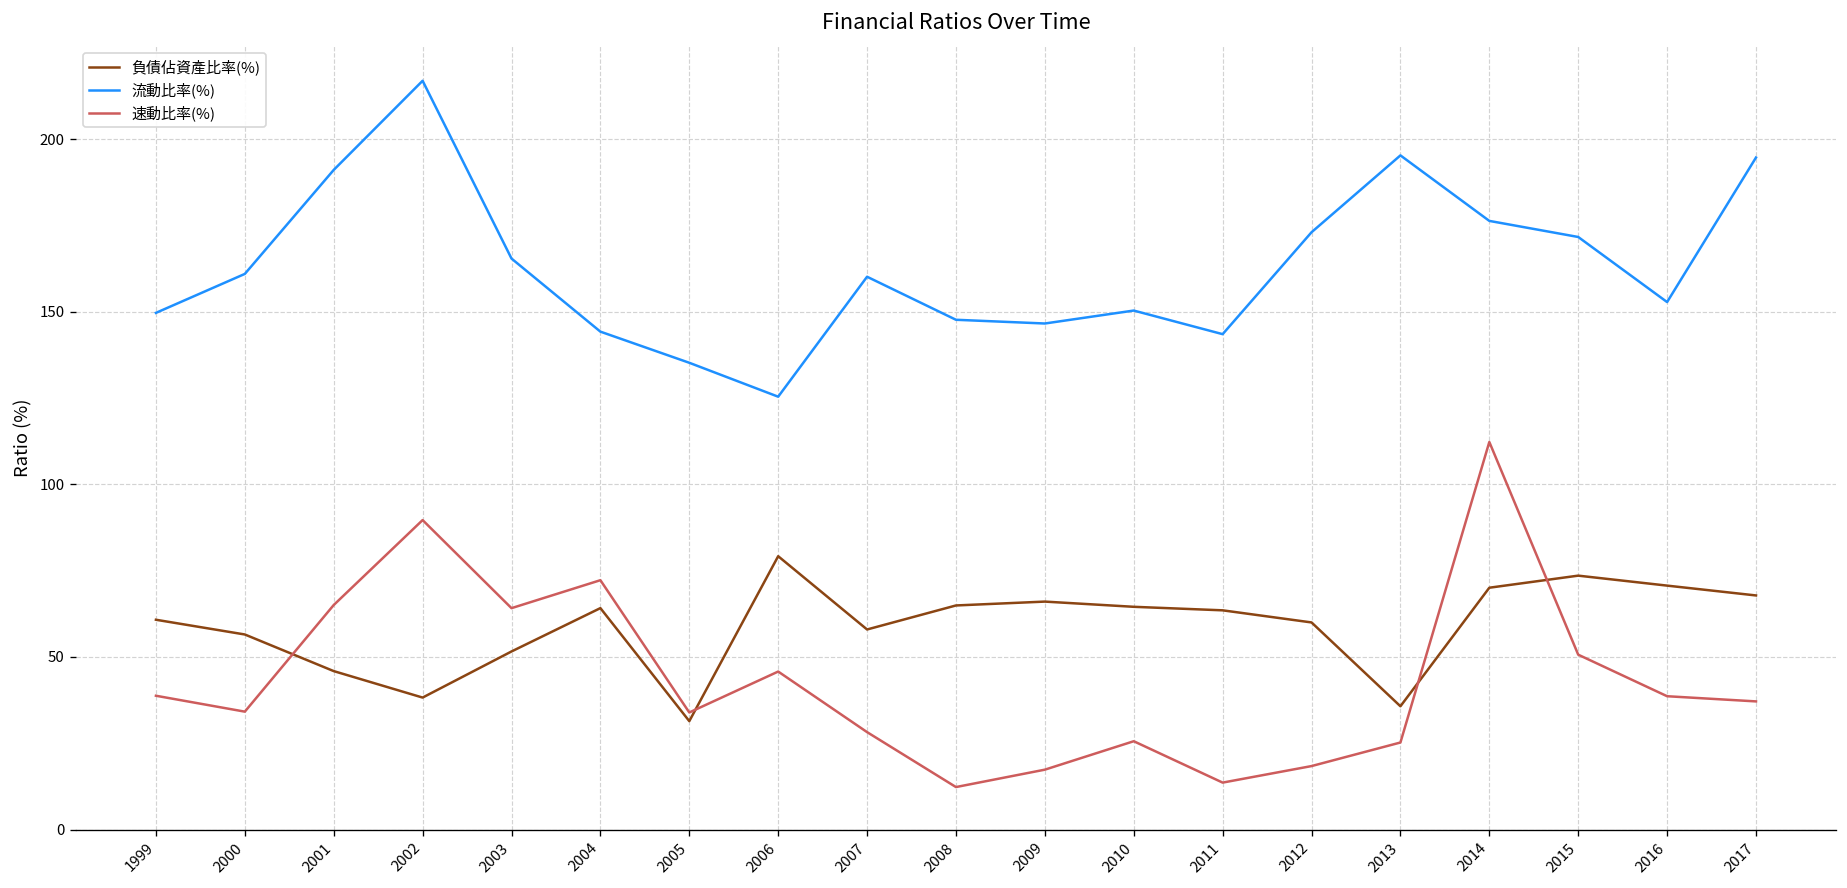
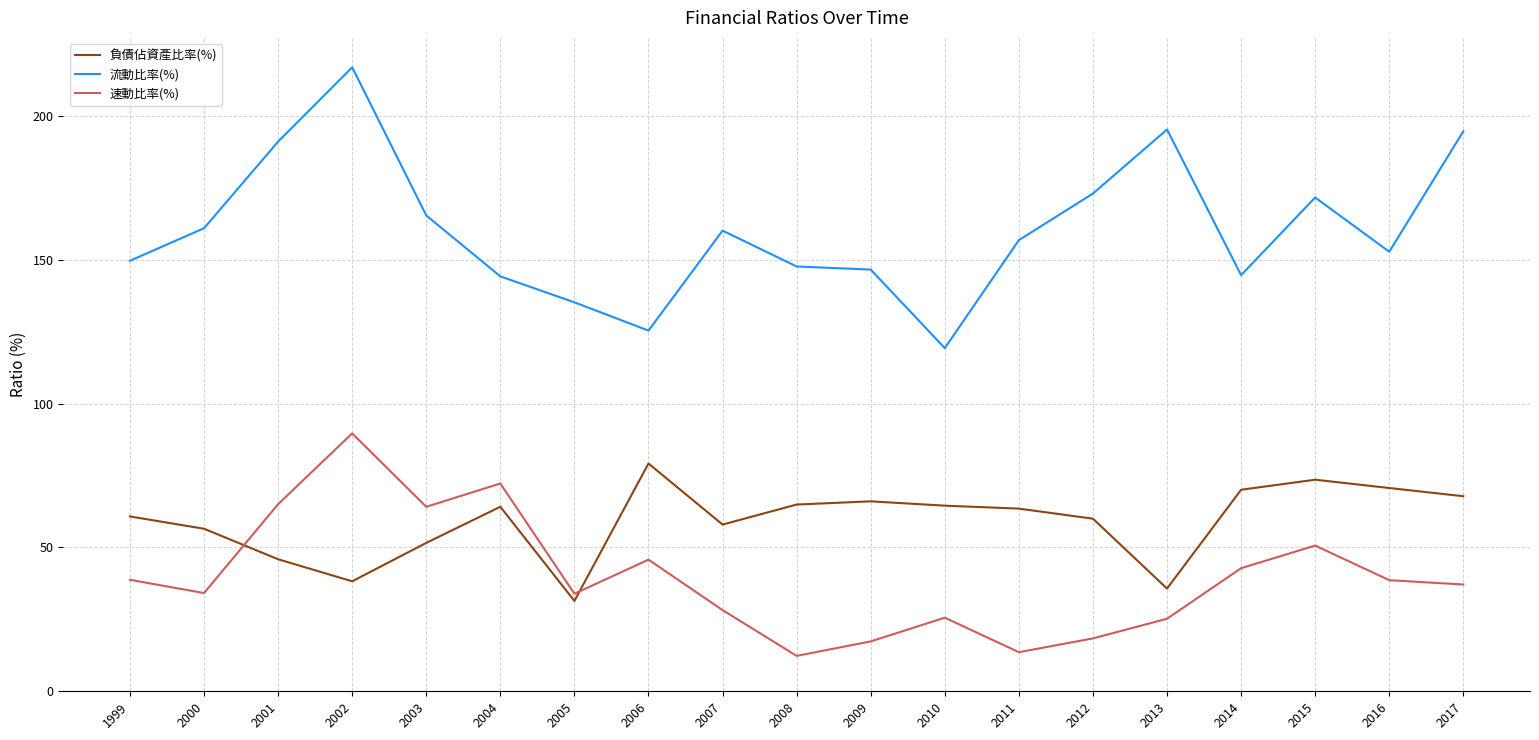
  {
    "負債佔資產比率(%)": {
      "1999": 61,
      "2000": 57,
      "2001": 46,
      "2002": 38,
      "2003": 52,
      "2004": 64,
      "2005": 31,
      "2006": 79,
      "2007": 58,
      "2008": 65,
      "2009": 66,
      "2010": 65,
      "2011": 64,
      "2012": 60,
      "2013": 36,
      "2014": 70,
      "2015": 74,
      "2016": 71,
      "2017": 68
    },
    "流動比率(%)": {
      "1999": 150,
      "2000": 161,
      "2001": 191,
      "2002": 217,
      "2003": 165,
      "2004": 144,
      "2005": 135,
      "2006": 125,
      "2007": 160,
      "2008": 148,
      "2009": 147,
-     "2010": 150,
-     "2011": 144,
+     "2010": 119,
+     "2011": 157,
      "2012": 173,
      "2013": 195,
-     "2014": 176,
+     "2014": 145,
      "2015": 172,
      "2016": 153,
      "2017": 195
    },
    "速動比率(%)": {
      "1999": 39,
      "2000": 34,
      "2001": 65,
      "2002": 90,
      "2003": 64,
      "2004": 72,
      "2005": 34,
      "2006": 46,
      "2007": 28,
      "2008": 12,
      "2009": 17,
      "2010": 26,
      "2011": 14,
      "2012": 18,
      "2013": 25,
-     "2014": 112,
+     "2014": 43,
      "2015": 51,
      "2016": 39,
      "2017": 37
    }
  }
